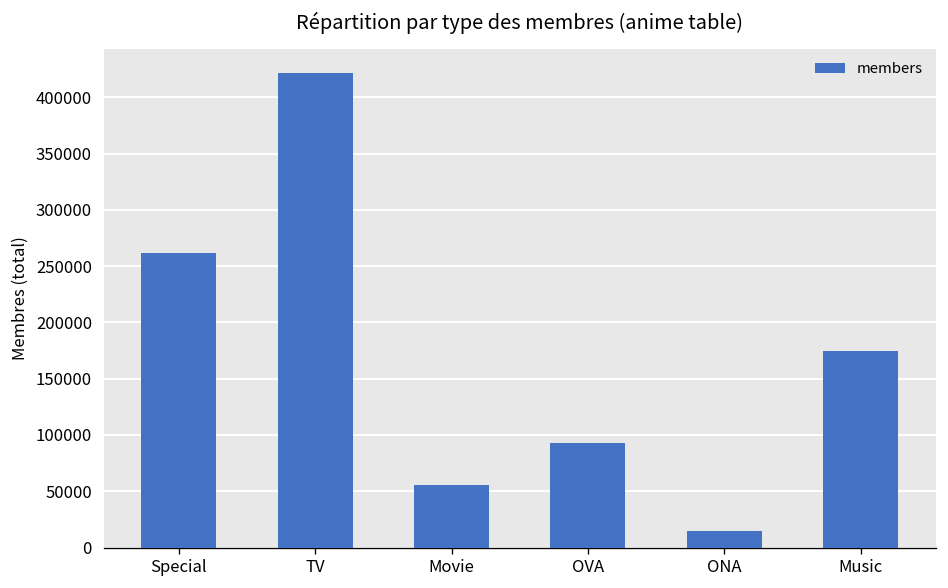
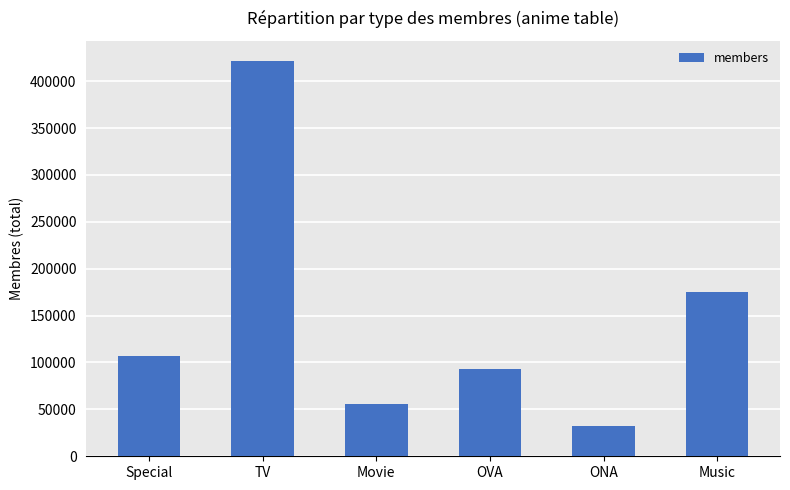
  {
-   "Special": 260000,
+   "Special": 110000,
    "TV": 420000,
    "Movie": 60000,
    "OVA": 90000,
-   "ONA": 10000,
+   "ONA": 30000,
    "Music": 170000
  }
